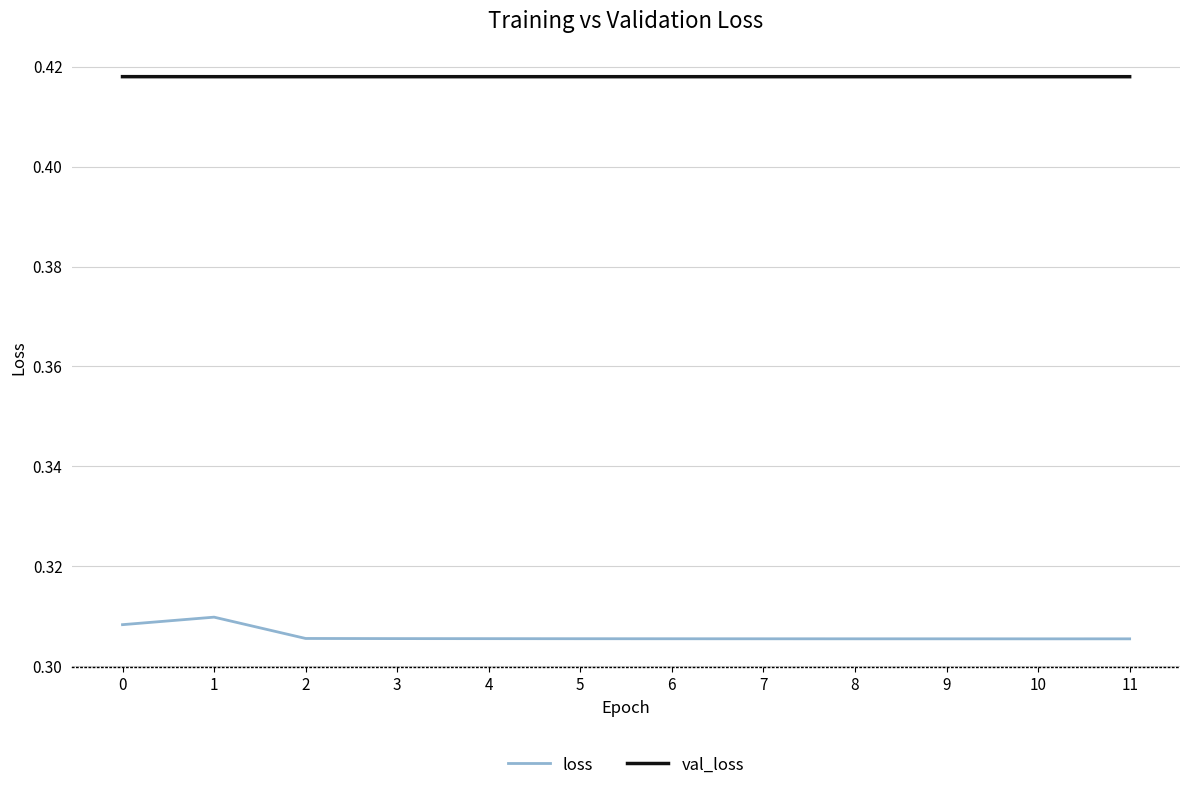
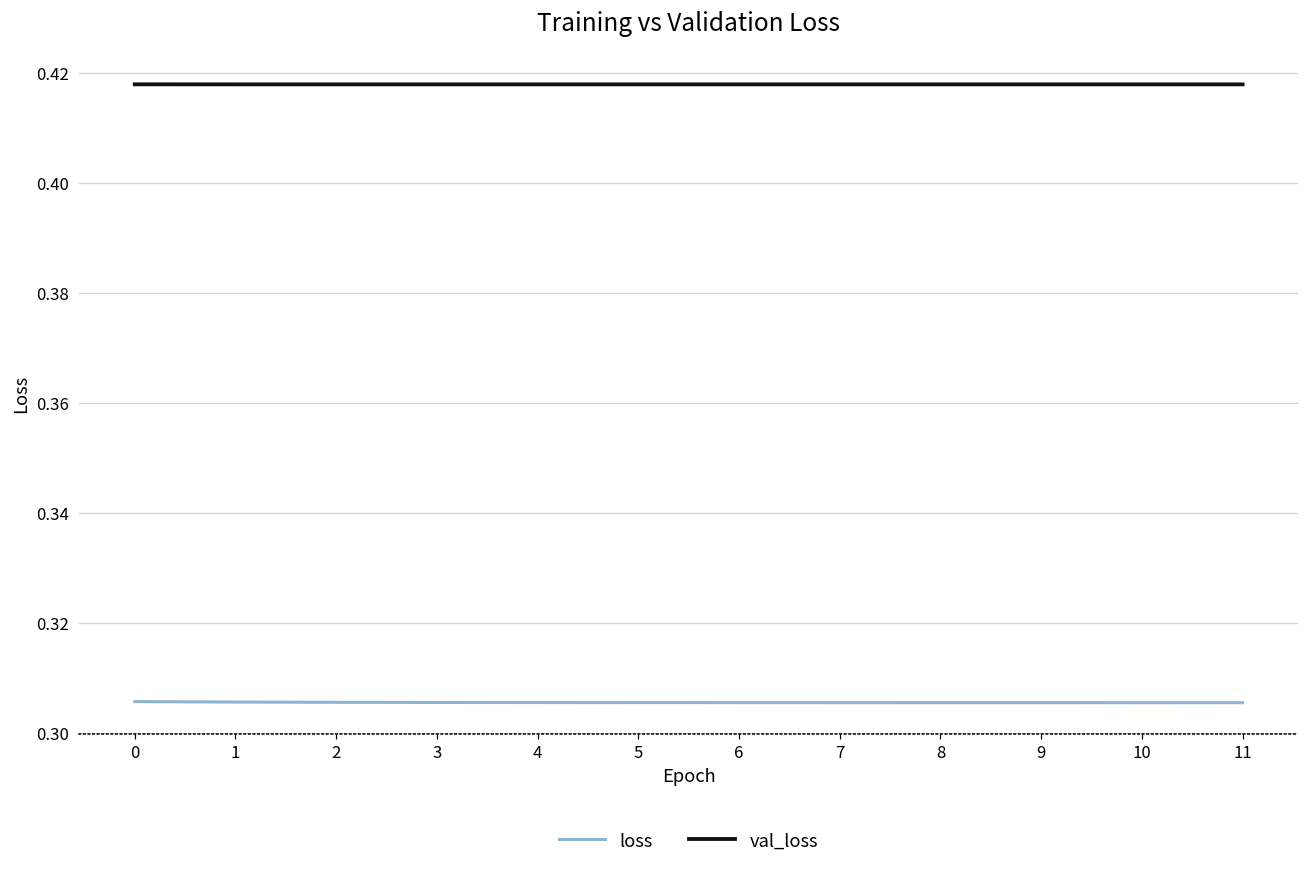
  {
    "loss": {
-     "0": 0.308,
-     "1": 0.310,
+     "0": 0.306,
+     "1": 0.306,
      "2": 0.306,
      "3": 0.306,
      "4": 0.306,
      "5": 0.306,
      "6": 0.306,
      "7": 0.306,
      "8": 0.306,
      "9": 0.306,
      "10": 0.305,
      "11": 0.305
    },
    "val_loss": {
      "0": 0.418,
      "1": 0.418,
      "2": 0.418,
      "3": 0.418,
      "4": 0.418,
      "5": 0.418,
      "6": 0.418,
      "7": 0.418,
      "8": 0.418,
      "9": 0.418,
      "10": 0.418,
      "11": 0.418
    }
  }
